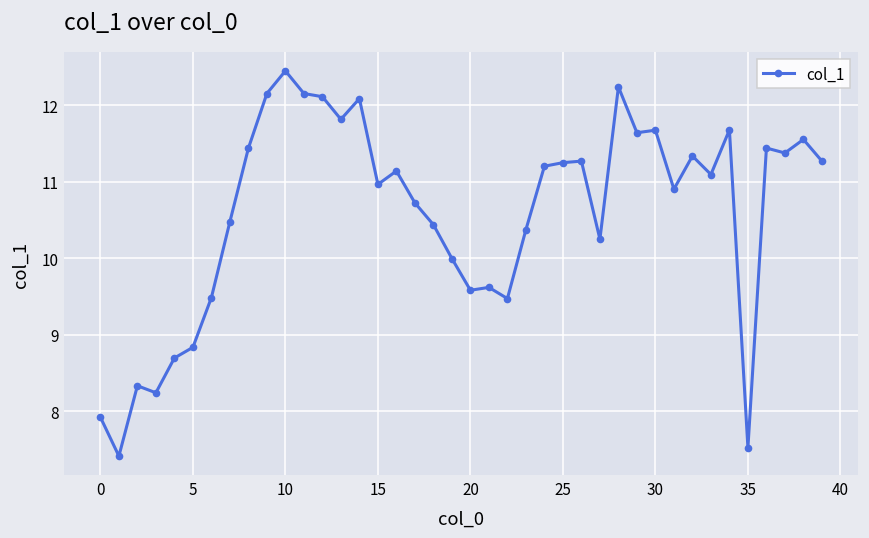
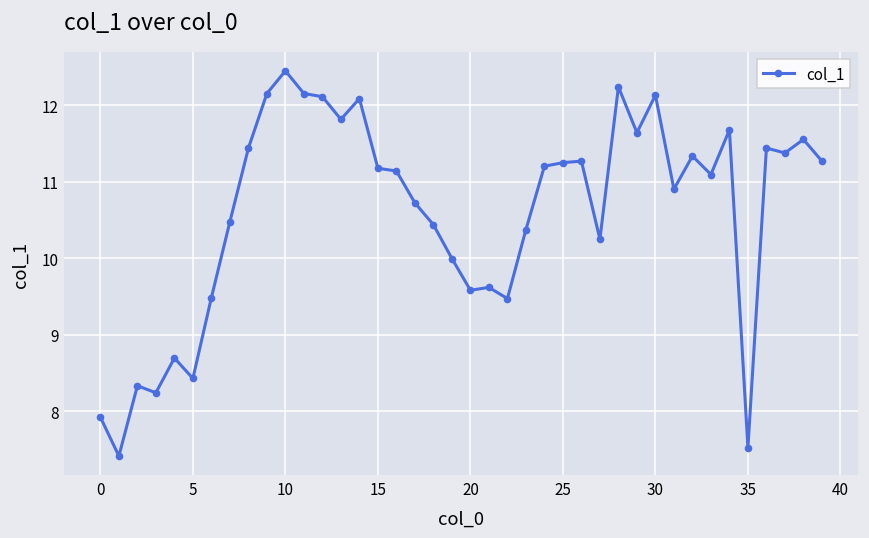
  {
    "0": 7.9,
-   "5": 8.8,
+   "5": 8.4,
    "10": 12.5,
-   "15": 11.0,
+   "15": 11.2,
    "20": 9.6,
    "25": 11.3,
-   "30": 11.7,
+   "30": 12.1,
    "35": 7.5
  }
